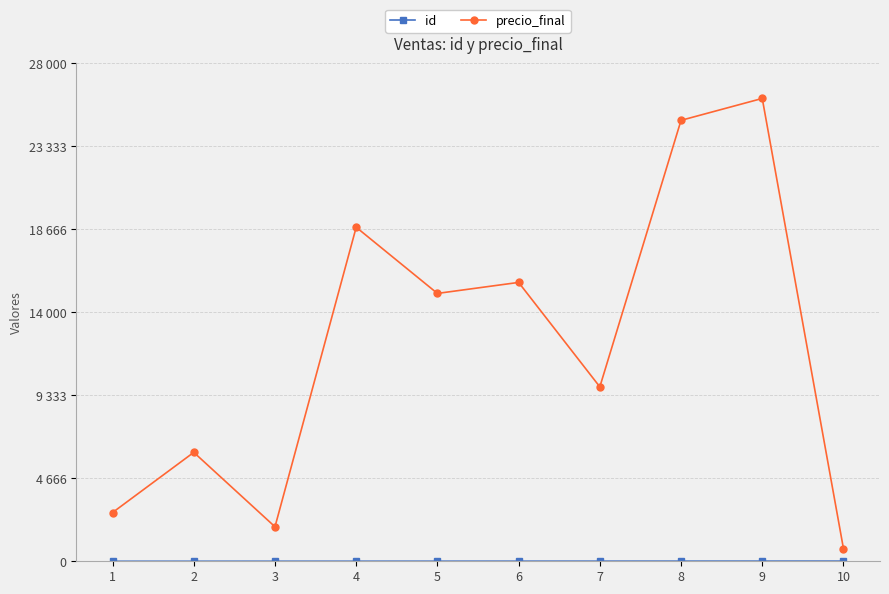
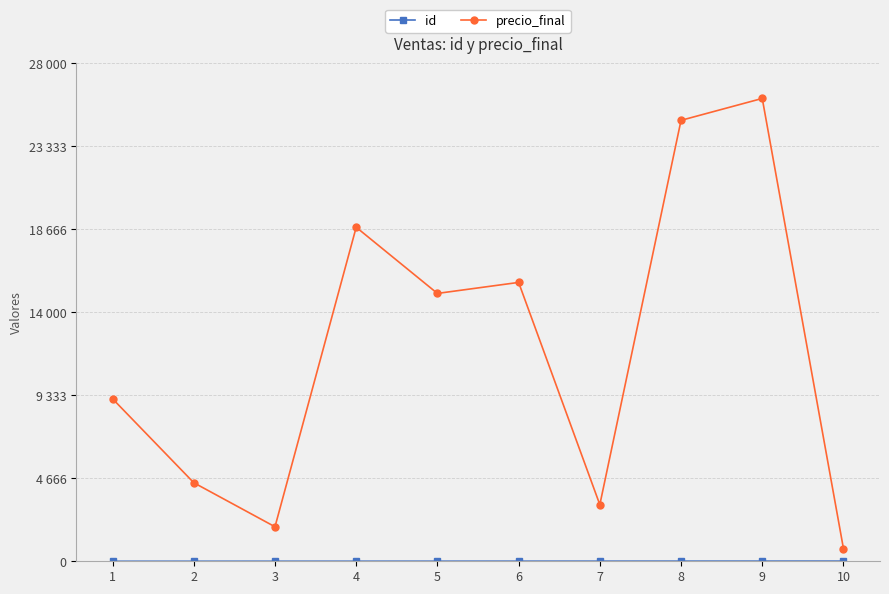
  {
    "id": {
      "1": 0,
      "2": 0,
      "3": 0,
      "4": 0,
      "5": 0,
      "6": 0,
      "7": 0,
      "8": 0,
      "9": 0,
      "10": 0
    },
    "precio_final": {
-     "1": 2700,
-     "2": 6100,
+     "1": 9100,
+     "2": 4400,
      "3": 1900,
      "4": 18800,
      "5": 15100,
      "6": 15700,
-     "7": 9800,
+     "7": 3200,
      "8": 24800,
      "9": 26000,
      "10": 700
    }
  }
